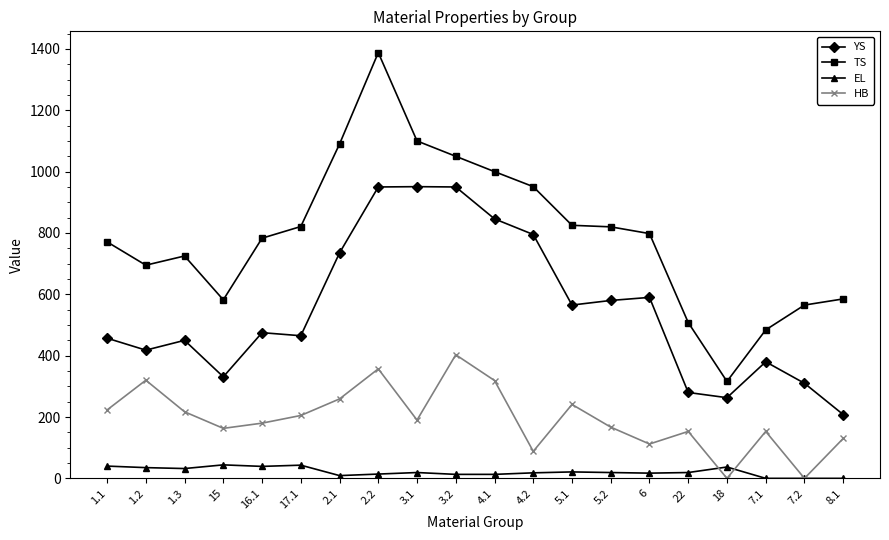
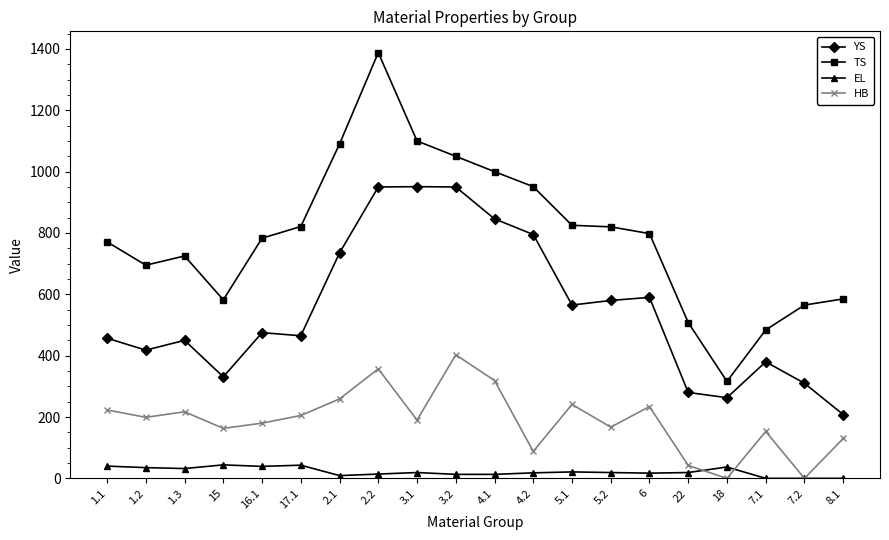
  {
    "HB": {
      "1.1": 220,
-     "1.2": 320,
+     "1.2": 200,
      "1.3": 220,
      "15": 160,
      "16.1": 180,
      "17.1": 210,
      "2.1": 260,
      "2.2": 360,
      "3.1": 190,
      "3.2": 400,
      "4.1": 320,
      "4.2": 90,
      "5.1": 240,
      "5.2": 170,
-     "6": 110,
-     "22": 150,
+     "6": 230,
+     "22": 40,
      "18": 0,
      "7.1": 150,
      "8.1": 130
    }
  }
